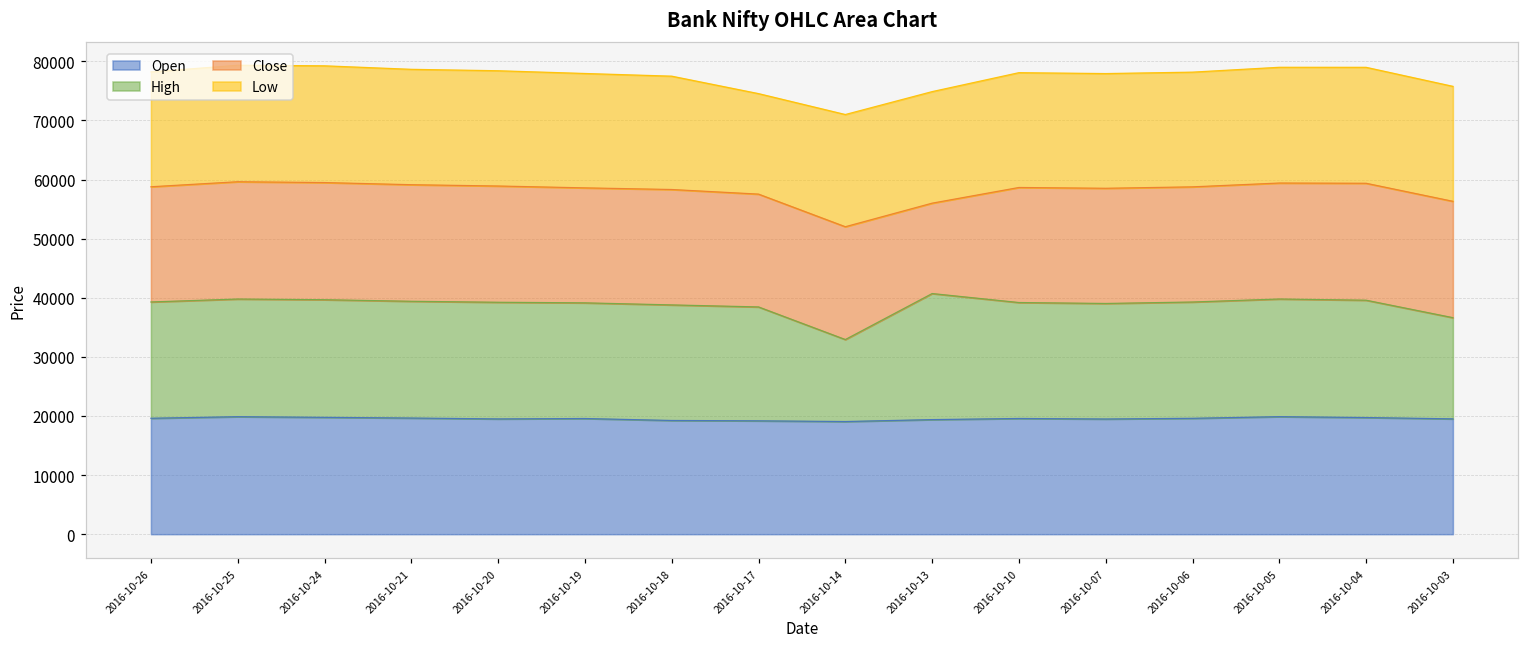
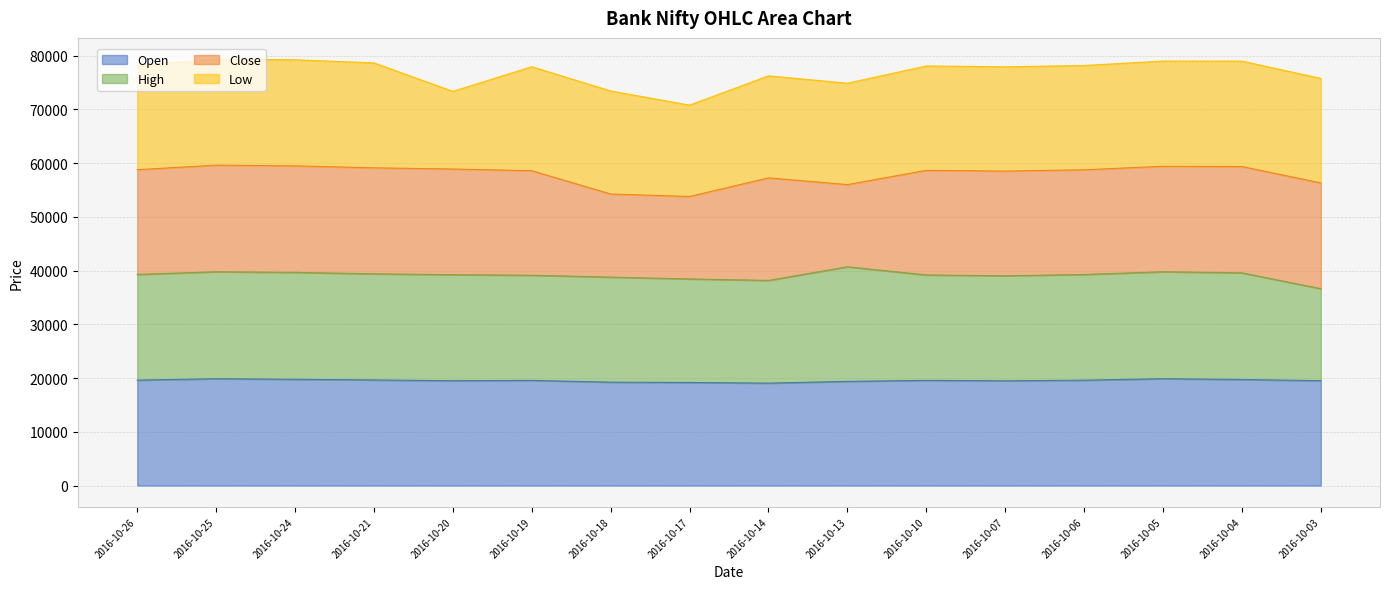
  {
    "Open": {
      "2016-10-26": 20000,
      "2016-10-25": 20000,
      "2016-10-24": 20000,
      "2016-10-21": 20000,
      "2016-10-20": 20000,
      "2016-10-19": 20000,
      "2016-10-18": 19000,
      "2016-10-17": 19000,
      "2016-10-14": 19000,
      "2016-10-13": 19000,
      "2016-10-10": 20000,
      "2016-10-07": 19000,
      "2016-10-06": 20000,
      "2016-10-05": 20000,
      "2016-10-04": 20000,
      "2016-10-03": 20000
    },
    "High": {
      "2016-10-26": 20000,
      "2016-10-25": 20000,
      "2016-10-24": 20000,
      "2016-10-21": 20000,
      "2016-10-20": 20000,
      "2016-10-19": 20000,
      "2016-10-18": 20000,
      "2016-10-17": 19000,
-     "2016-10-14": 14000,
+     "2016-10-14": 19000,
      "2016-10-13": 21000,
      "2016-10-10": 20000,
      "2016-10-07": 20000,
      "2016-10-06": 20000,
      "2016-10-05": 20000,
      "2016-10-04": 20000,
      "2016-10-03": 17000
    },
    "Close": {
      "2016-10-26": 19000,
      "2016-10-25": 20000,
      "2016-10-24": 20000,
      "2016-10-21": 20000,
      "2016-10-20": 20000,
      "2016-10-19": 19000,
-     "2016-10-18": 20000,
-     "2016-10-17": 19000,
+     "2016-10-18": 15000,
+     "2016-10-17": 15000,
      "2016-10-14": 19000,
      "2016-10-13": 15000,
      "2016-10-10": 19000,
      "2016-10-07": 19000,
      "2016-10-06": 19000,
      "2016-10-05": 20000,
      "2016-10-04": 20000,
      "2016-10-03": 20000
    },
    "Low": {
      "2016-10-24": 20000,
      "2016-10-21": 20000,
-     "2016-10-20": 20000,
+     "2016-10-20": 14000,
      "2016-10-19": 19000,
      "2016-10-18": 19000,
      "2016-10-17": 17000,
      "2016-10-14": 19000,
      "2016-10-13": 19000,
      "2016-10-10": 19000,
      "2016-10-07": 19000,
      "2016-10-06": 19000,
      "2016-10-05": 20000,
      "2016-10-04": 20000,
      "2016-10-03": 19000
    }
  }
